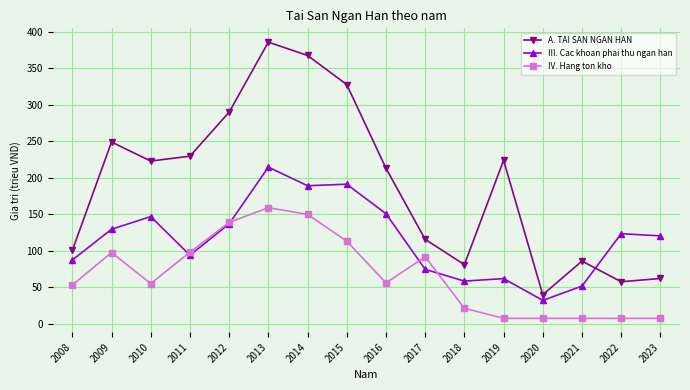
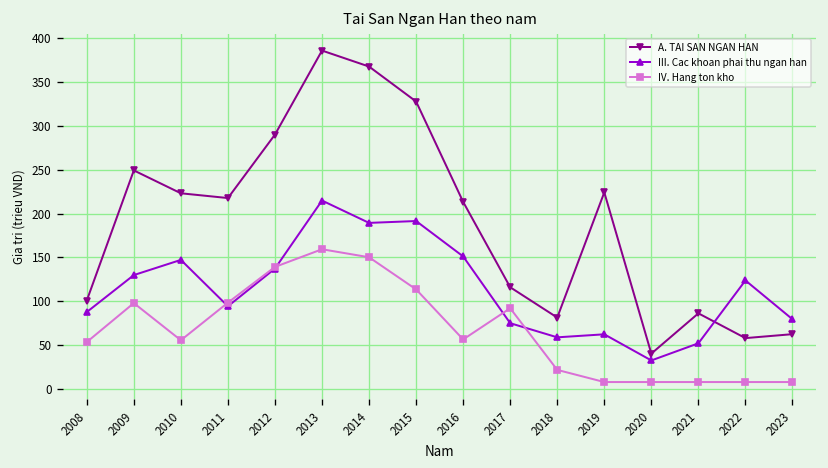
  {
    "A. TAI SAN NGAN HAN": {
      "2008": 100,
      "2009": 250,
      "2010": 220,
-     "2011": 230,
+     "2011": 220,
      "2012": 290,
      "2013": 390,
      "2014": 370,
      "2015": 330,
      "2016": 210,
      "2017": 120,
      "2018": 80,
      "2019": 220,
      "2020": 40,
      "2021": 90,
      "2022": 60,
      "2023": 60
    },
    "III. Cac khoan phai thu ngan han": {
      "2008": 90,
      "2009": 130,
      "2010": 150,
      "2011": 90,
      "2013": 210,
      "2014": 190,
      "2015": 190,
      "2016": 150,
      "2017": 70,
      "2018": 60,
      "2019": 60,
      "2020": 30,
      "2021": 50,
      "2022": 120,
-     "2023": 120
+     "2023": 80
    },
    "IV. Hang ton kho": {
      "2008": 50,
      "2009": 100,
      "2010": 60,
      "2011": 100,
      "2013": 160,
      "2014": 150,
      "2015": 110,
      "2016": 60,
      "2017": 90,
      "2018": 20,
      "2019": 10,
      "2020": 10,
      "2021": 10,
      "2022": 10,
      "2023": 10
    }
  }
